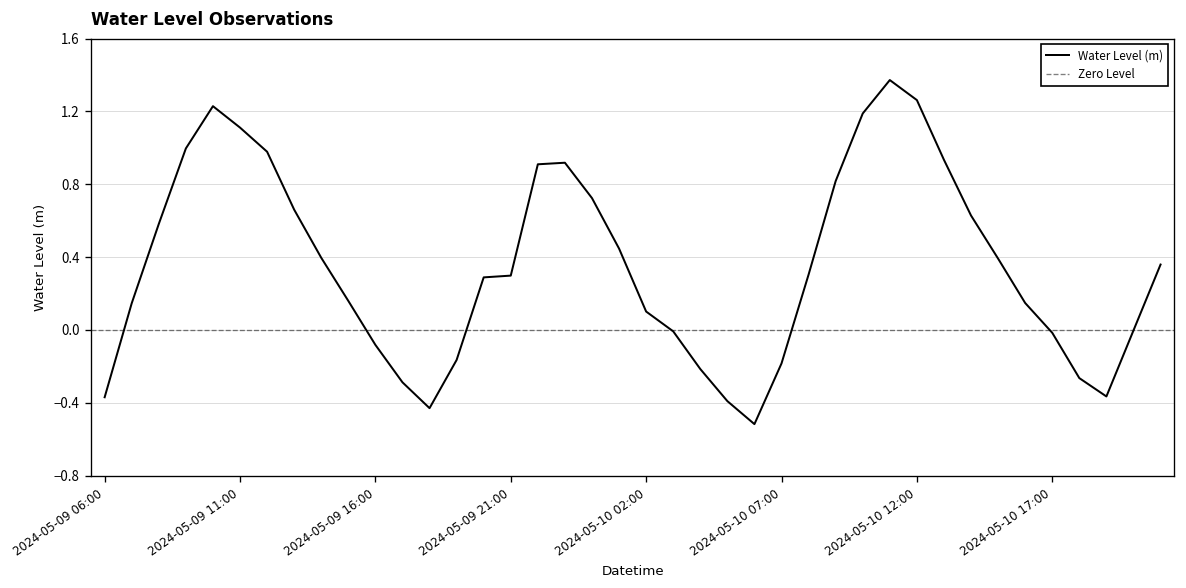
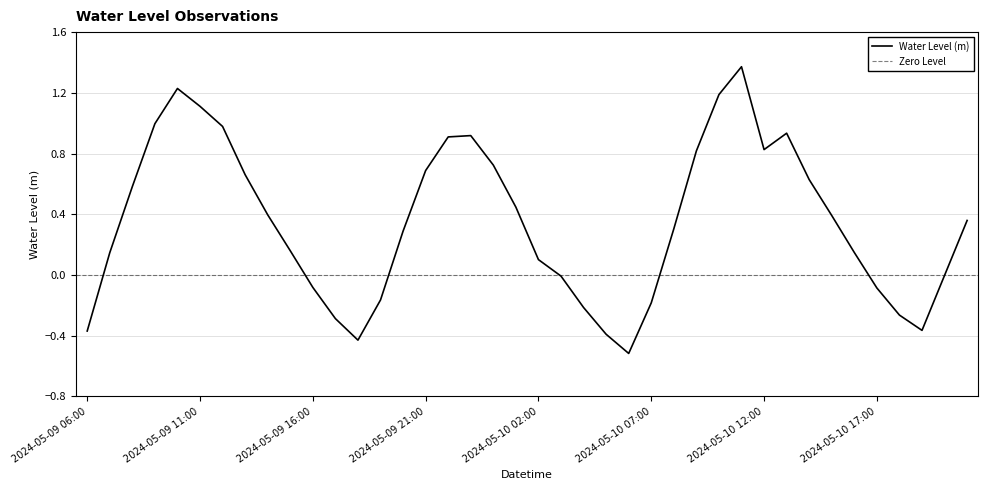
  {
    "2024-05-09 06:00": -0.37,
    "2024-05-09 11:00": 1.11,
    "2024-05-09 16:00": -0.08,
-   "2024-05-09 21:00": 0.30,
+   "2024-05-09 21:00": 0.69,
    "2024-05-10 02:00": 0.10,
    "2024-05-10 07:00": -0.18,
-   "2024-05-10 12:00": 1.26,
-   "2024-05-10 17:00": -0.02
+   "2024-05-10 12:00": 0.83,
+   "2024-05-10 17:00": -0.09
  }
